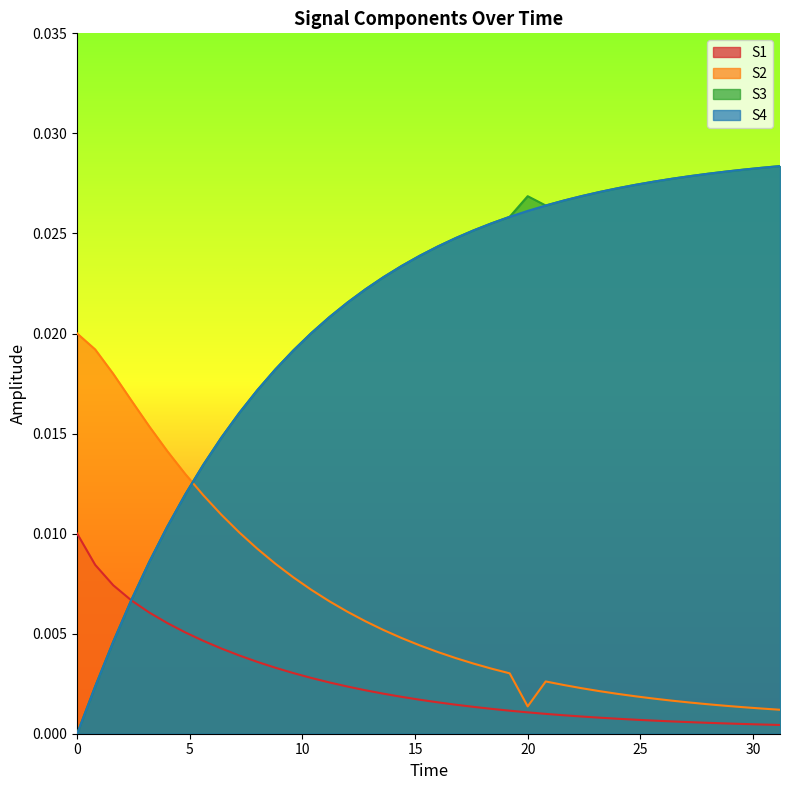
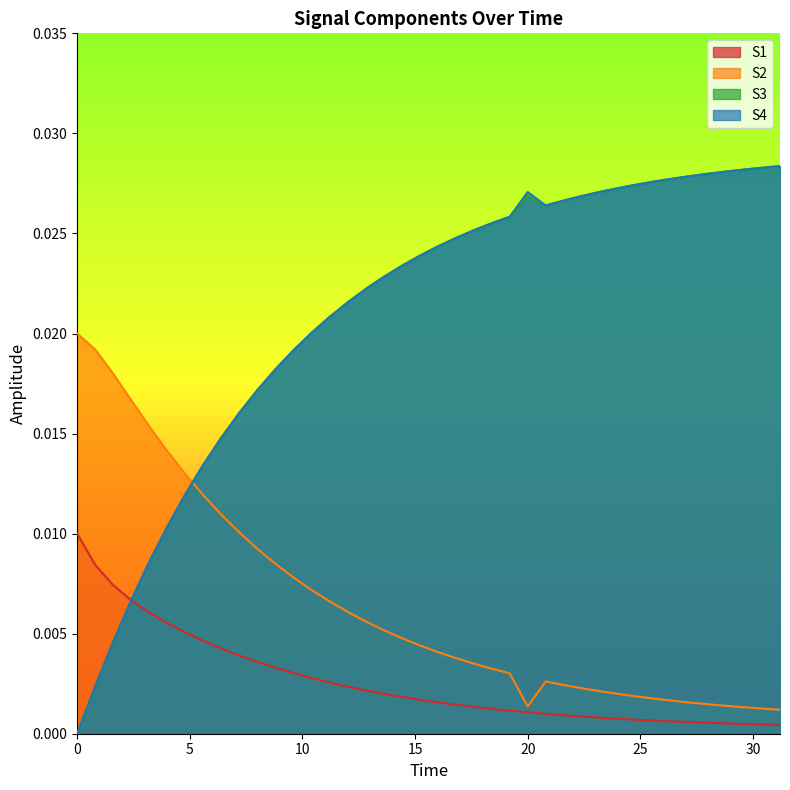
  {
    "S1": {
      "0": 0.0100,
      "20": 0.0011
    },
    "S2": {
      "0": 0.0200,
      "20": 0.0014
    },
    "S3": {
      "20": 0.0269
    },
    "S4": {
-     "20": 0.0261
+     "20": 0.0271
    }
  }
